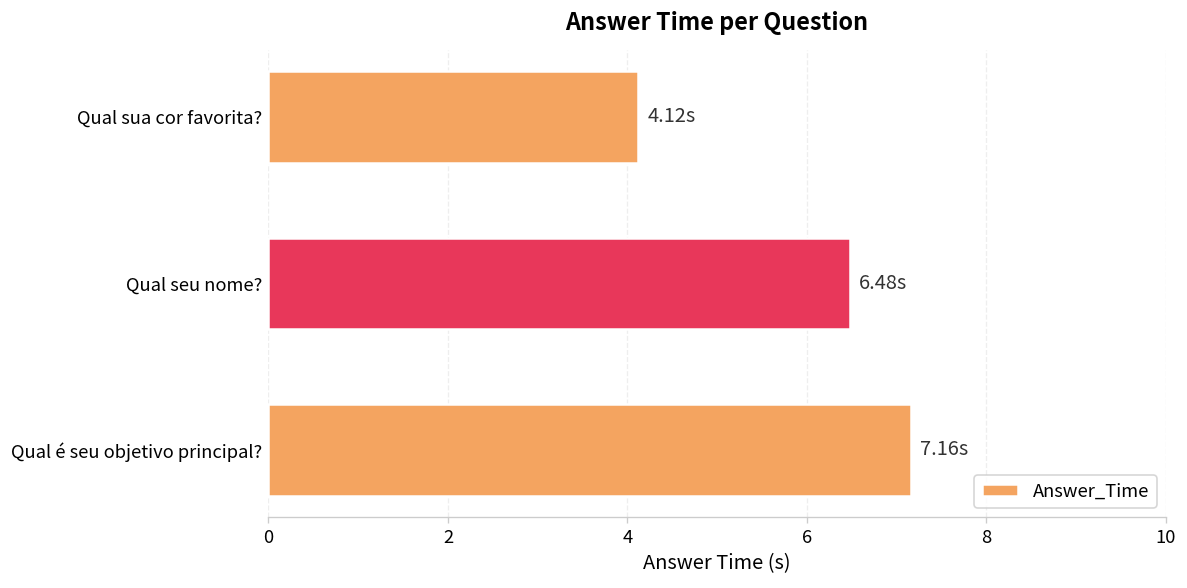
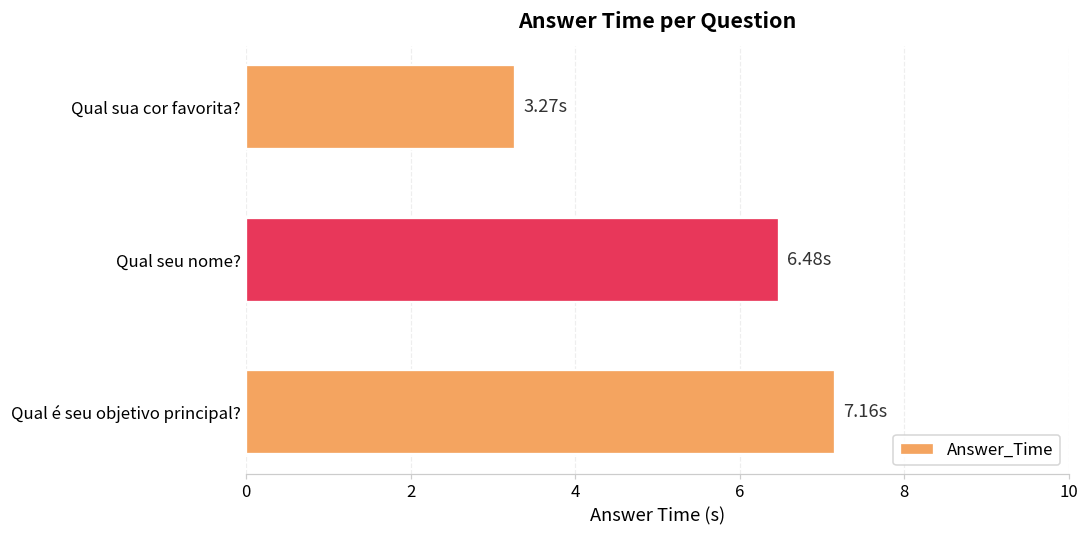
  {
-   "Qual sua cor favorita?": "4.12s",
+   "Qual sua cor favorita?": "3.27s",
    "Qual seu nome?": "6.48s",
    "Qual é seu objetivo principal?": "7.16s"
  }
